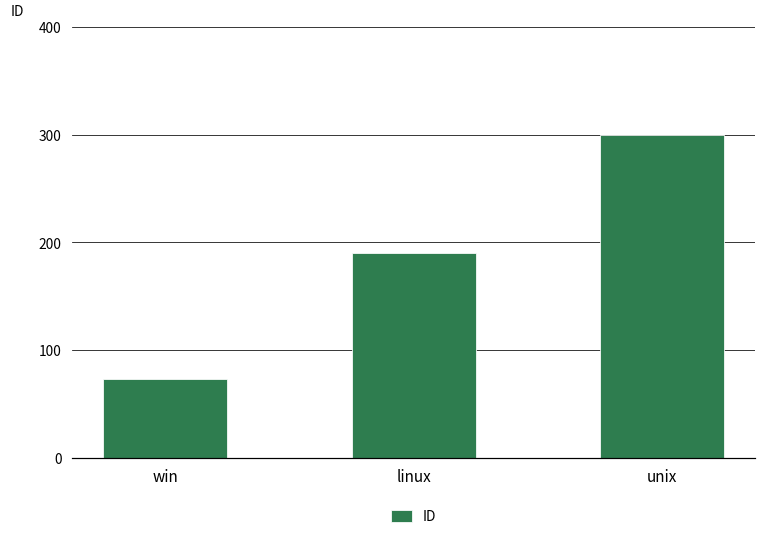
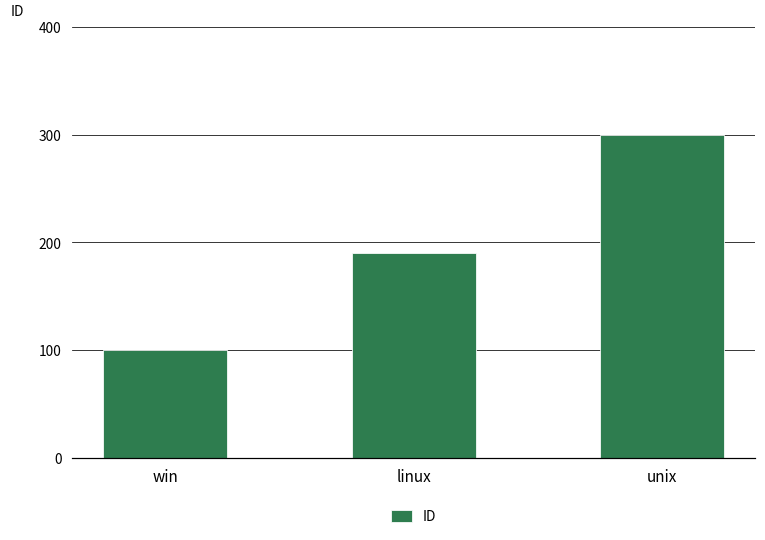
  {
-   "win": 70,
+   "win": 100,
    "linux": 190,
    "unix": 300
  }
